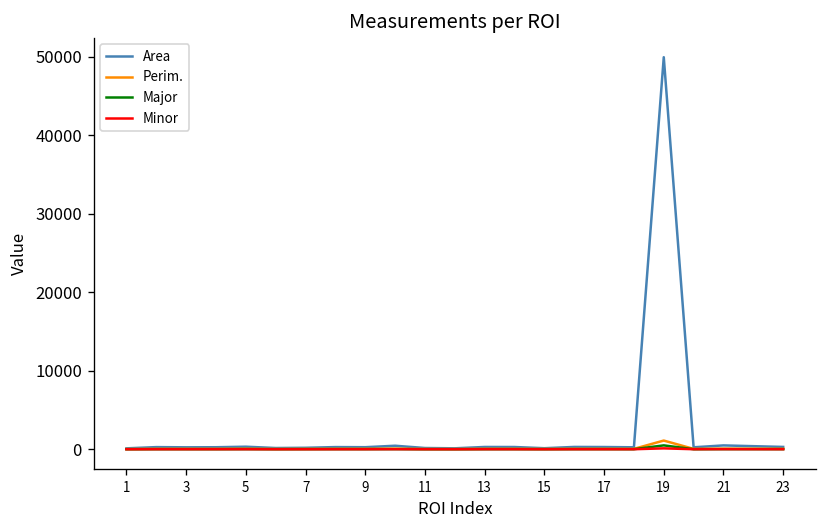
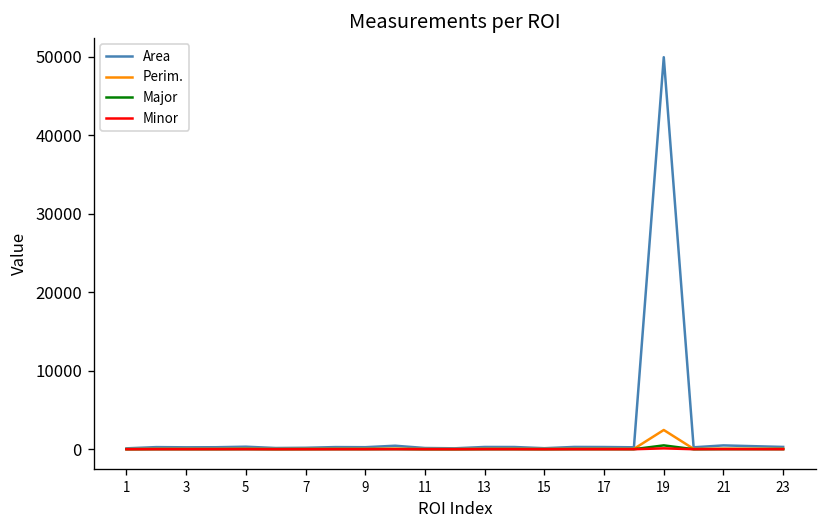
  {
    "Area": {
      "19": 50000,
      "21": 1000
    },
    "Perim.": {
-     "19": 1000
+     "19": 2000
    }
  }
